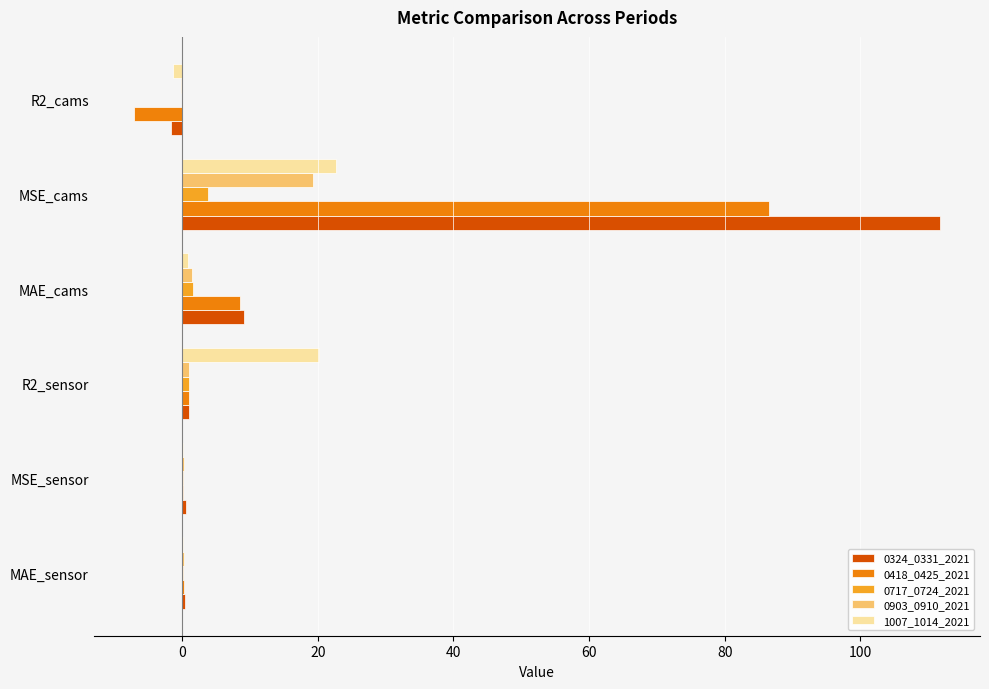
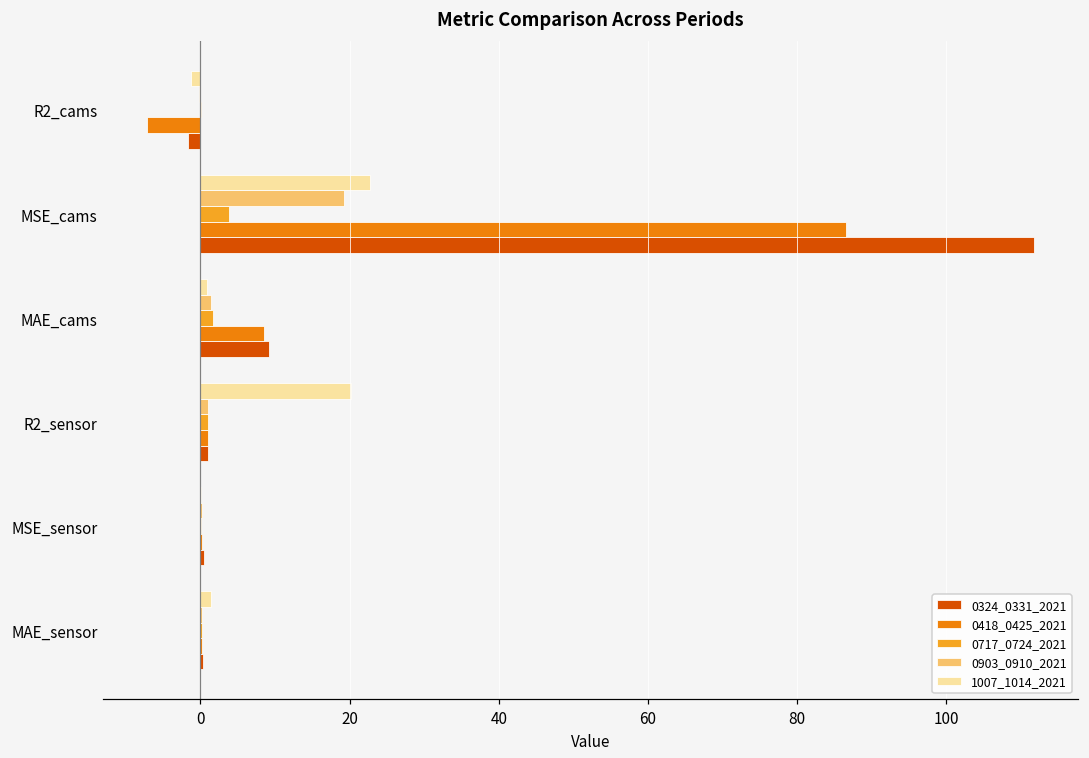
  {
    "0903_0910_2021": {
      "MSE_cams": 19,
      "MAE_cams": 1,
      "R2_sensor": 1
    },
    "1007_1014_2021": {
      "R2_cams": -1,
      "MSE_cams": 23,
      "MAE_cams": 1,
      "R2_sensor": 20,
-     "MAE_sensor": 0
+     "MAE_sensor": 1
    }
  }
